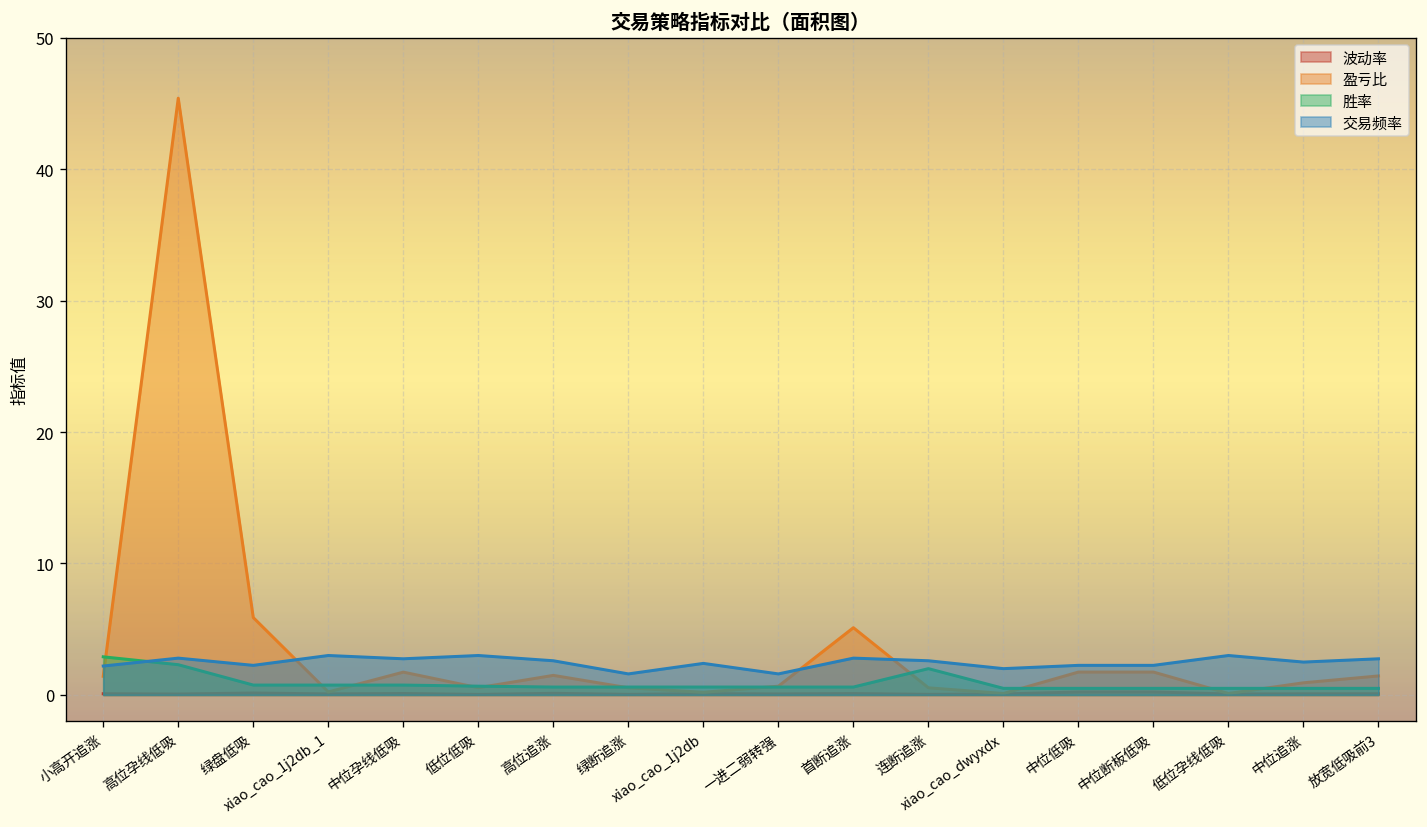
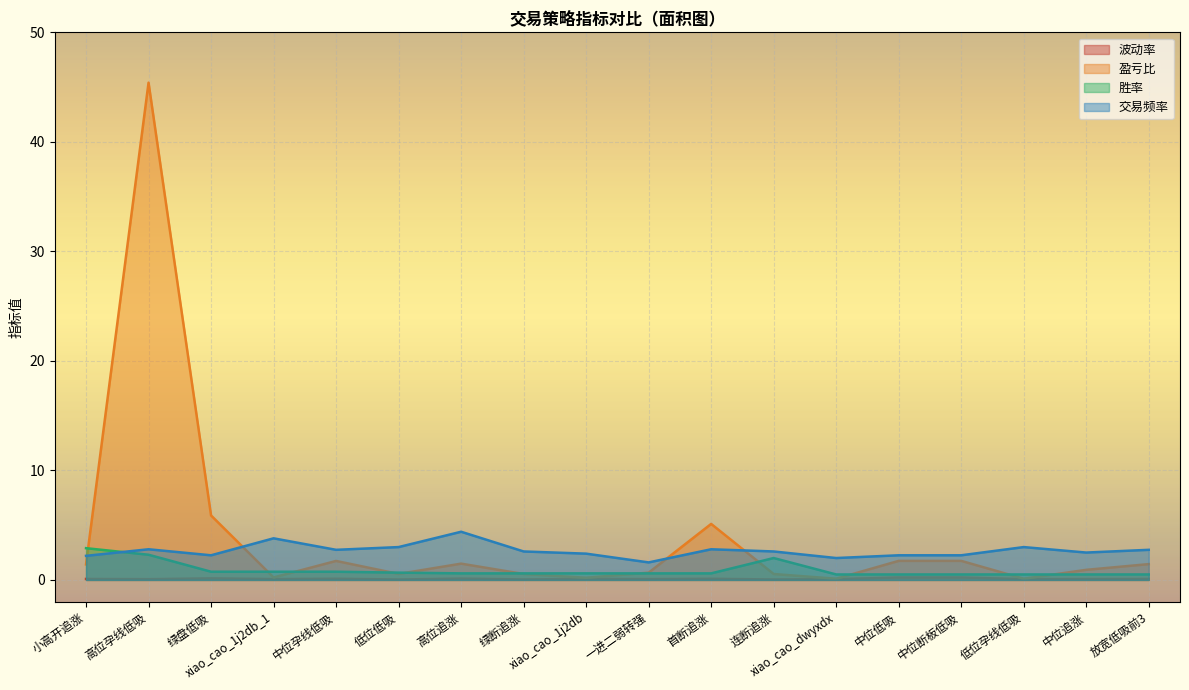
  {
    "胜率": {
      "小高开追涨": 2.9,
      "高位孕线低吸": 2.3,
      "绿盘低吸": 0.8,
      "xiao_cao_1j2db_1": 0.8,
      "中位孕线低吸": 0.8,
      "高位追涨": 0.6,
      "xiao_cao_1j2db": 0.6,
      "首断追涨": 0.6,
      "连断追涨": 2.0,
      "xiao_cao_dwyxdx": 0.5,
      "中位低吸": 0.5,
      "中位断板低吸": 0.5,
      "低位孕线低吸": 0.5,
      "中位追涨": 0.5,
      "放宽低吸前3": 0.5
    },
    "交易频率": {
      "小高开追涨": 2.2,
      "高位孕线低吸": 2.8,
      "绿盘低吸": 2.3,
-     "xiao_cao_1j2db_1": 3.0,
+     "xiao_cao_1j2db_1": 3.8,
      "中位孕线低吸": 2.8,
      "低位低吸": 3.0,
-     "高位追涨": 2.6,
-     "绿断追涨": 1.6,
+     "高位追涨": 4.4,
+     "绿断追涨": 2.6,
      "xiao_cao_1j2db": 2.4,
      "一进二弱转强": 1.6,
      "首断追涨": 2.8,
      "连断追涨": 2.6,
      "xiao_cao_dwyxdx": 2.0,
      "中位低吸": 2.3,
      "中位断板低吸": 2.3,
      "低位孕线低吸": 3.0,
      "中位追涨": 2.5,
      "放宽低吸前3": 2.8
    }
  }
